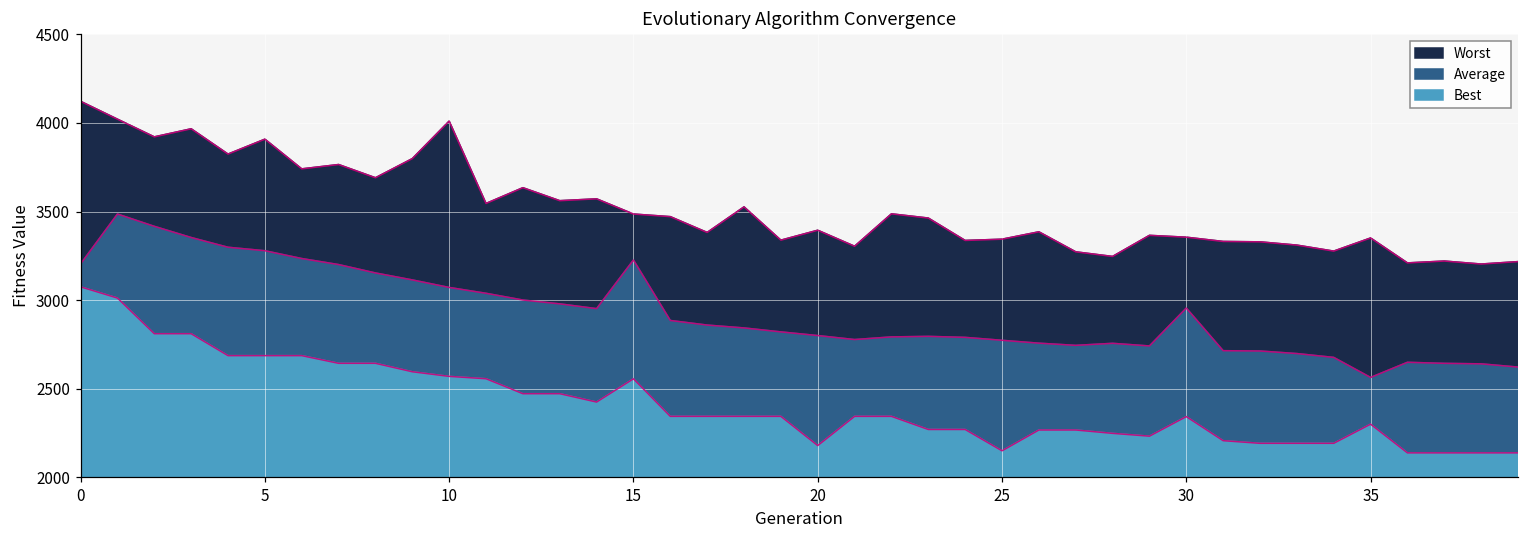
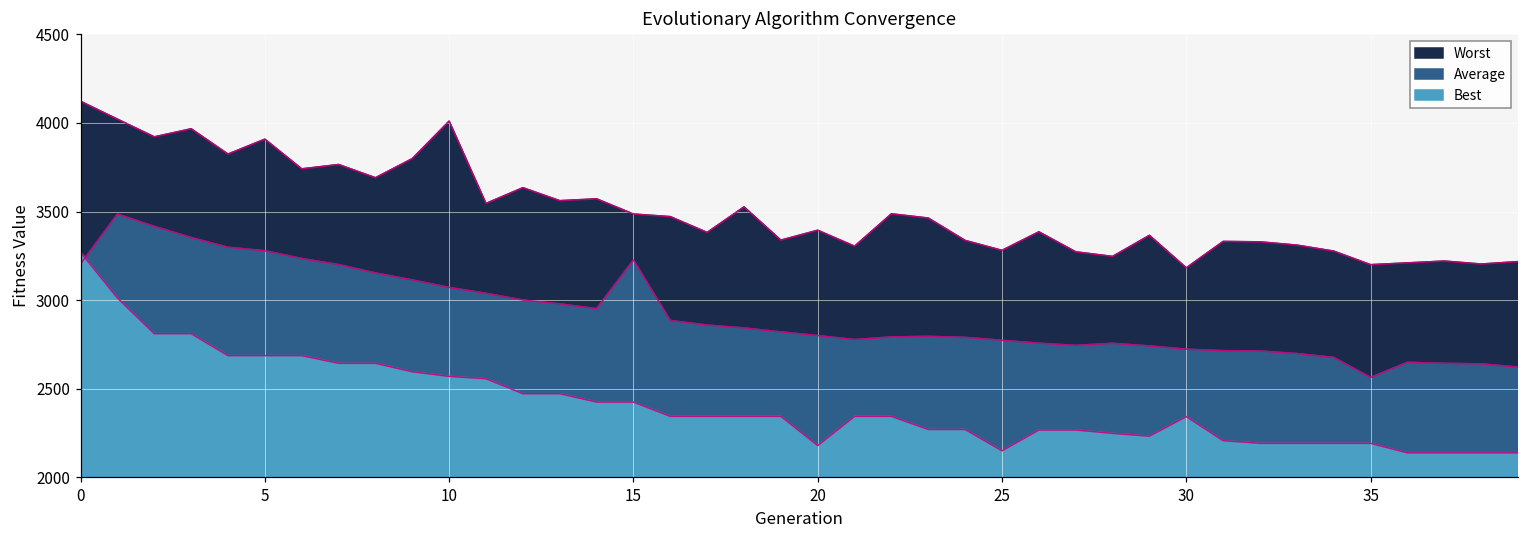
  {
    "Worst": {
      "0": 4120,
      "5": 3910,
      "10": 4010,
      "15": 3490,
      "20": 3390,
-     "25": 3340,
-     "30": 3350,
-     "35": 3350
+     "25": 3280,
+     "30": 3180,
+     "35": 3200
    },
    "Average": {
      "0": 3200,
      "5": 3280,
      "10": 3070,
      "15": 3230,
      "20": 2800,
      "25": 2770,
-     "30": 2950,
+     "30": 2720,
      "35": 2560
    },
    "Best": {
-     "0": 3070,
+     "0": 3270,
      "5": 2690,
      "10": 2570,
-     "15": 2560,
+     "15": 2420,
      "20": 2180,
      "25": 2150,
      "30": 2340,
-     "35": 2300
+     "35": 2190
    }
  }
